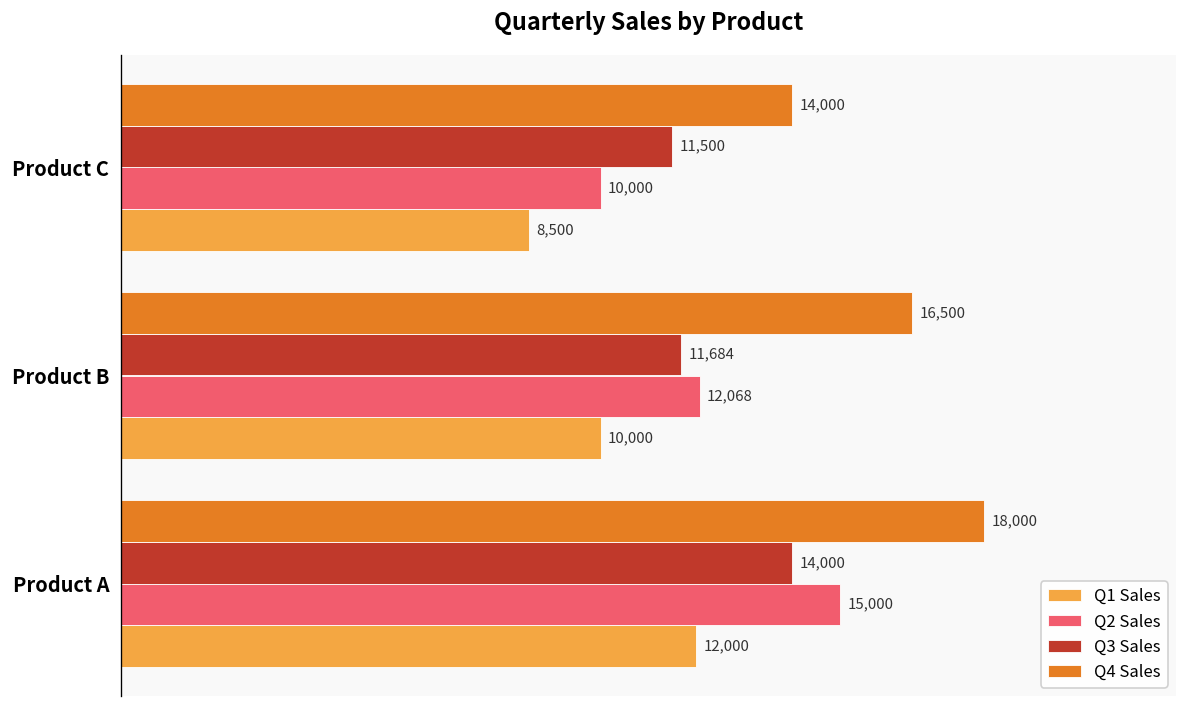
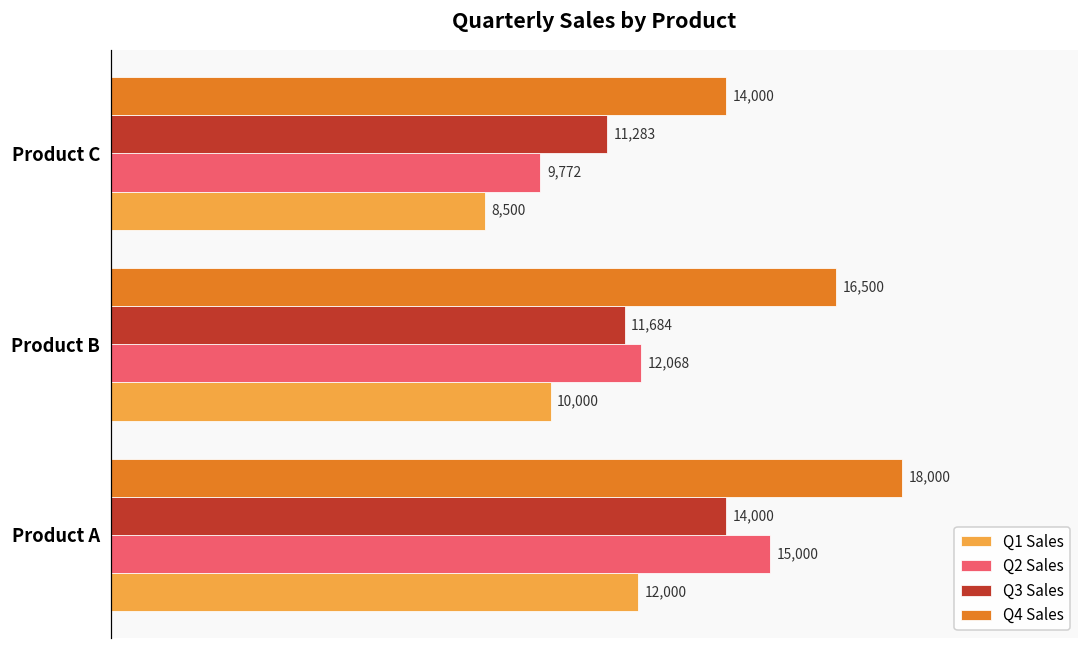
  {
    "Q2 Sales": {
-     "Product C": "10,000",
+     "Product C": "9,772",
      "Product B": "12,068",
      "Product A": "15,000"
    },
    "Q3 Sales": {
-     "Product C": "11,500",
+     "Product C": "11,283",
      "Product B": "11,684",
      "Product A": "14,000"
    }
  }
